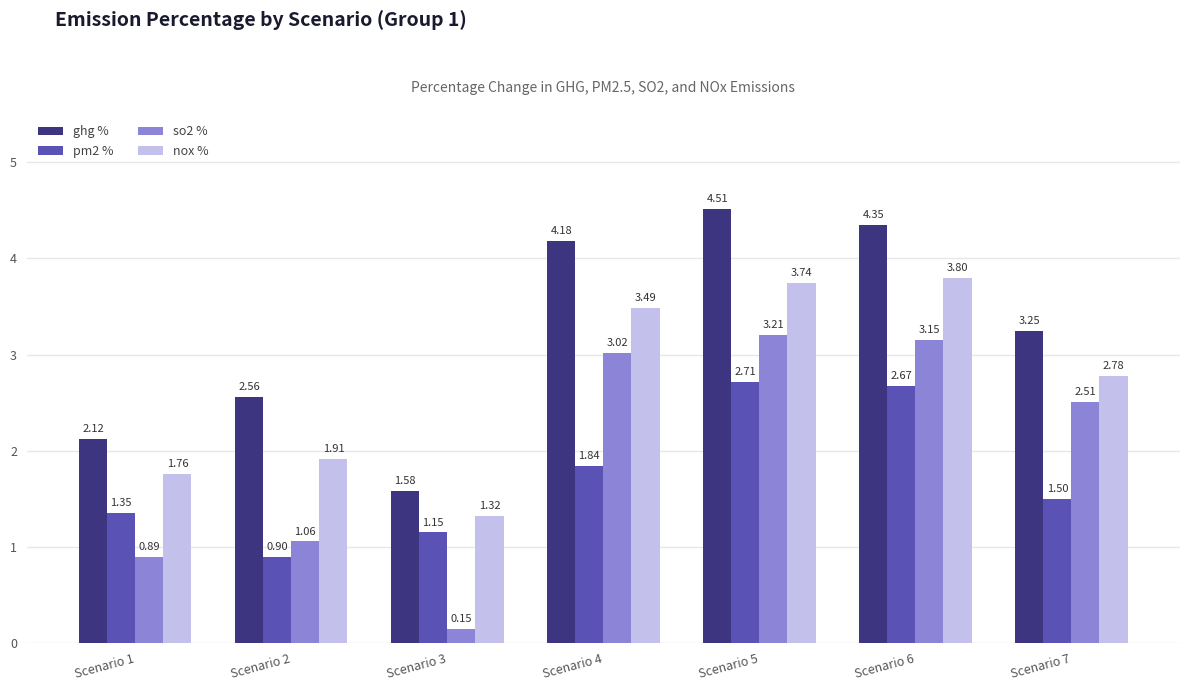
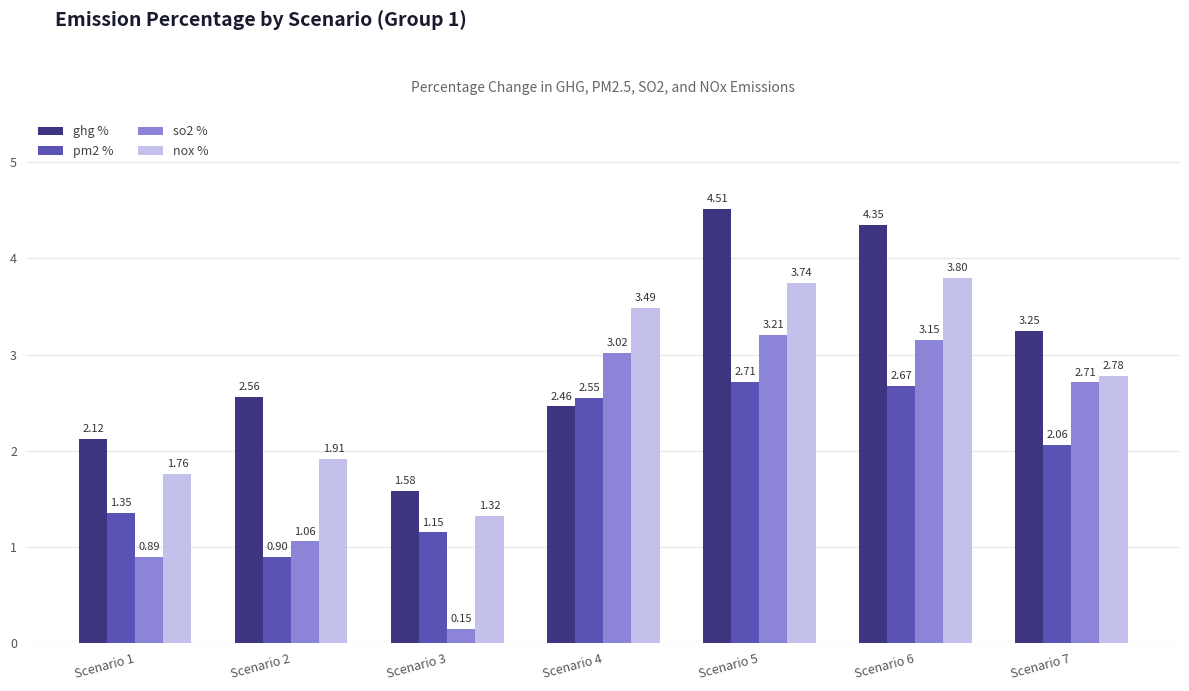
  {
    "ghg %": {
      "Scenario 1": 2.12,
      "Scenario 2": 2.56,
      "Scenario 3": 1.58,
-     "Scenario 4": 4.18,
+     "Scenario 4": 2.46,
      "Scenario 5": 4.51,
      "Scenario 6": 4.35,
      "Scenario 7": 3.25
    },
    "pm2 %": {
      "Scenario 1": 1.35,
      "Scenario 2": 0.90,
      "Scenario 3": 1.15,
-     "Scenario 4": 1.84,
+     "Scenario 4": 2.55,
      "Scenario 5": 2.71,
      "Scenario 6": 2.67,
-     "Scenario 7": 1.50
+     "Scenario 7": 2.06
    },
    "so2 %": {
      "Scenario 1": 0.89,
      "Scenario 2": 1.06,
      "Scenario 3": 0.15,
      "Scenario 4": 3.02,
      "Scenario 5": 3.21,
      "Scenario 6": 3.15,
-     "Scenario 7": 2.51
+     "Scenario 7": 2.71
    },
    "nox %": {
      "Scenario 1": 1.76,
      "Scenario 2": 1.91,
      "Scenario 3": 1.32,
      "Scenario 4": 3.49,
      "Scenario 5": 3.74,
      "Scenario 6": 3.80,
      "Scenario 7": 2.78
    }
  }
